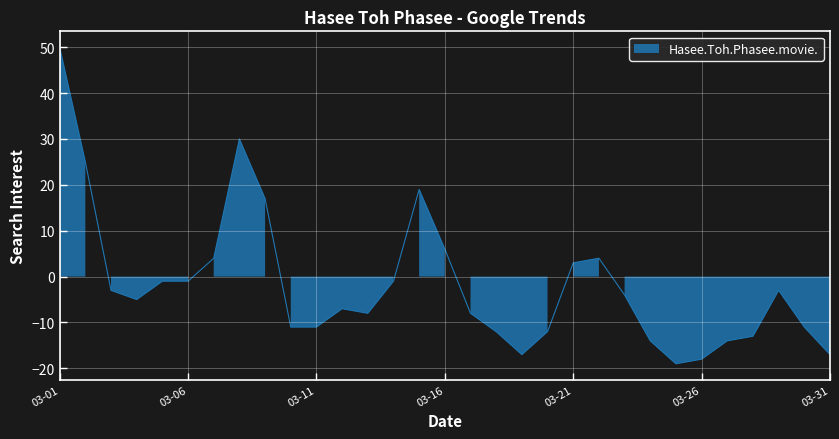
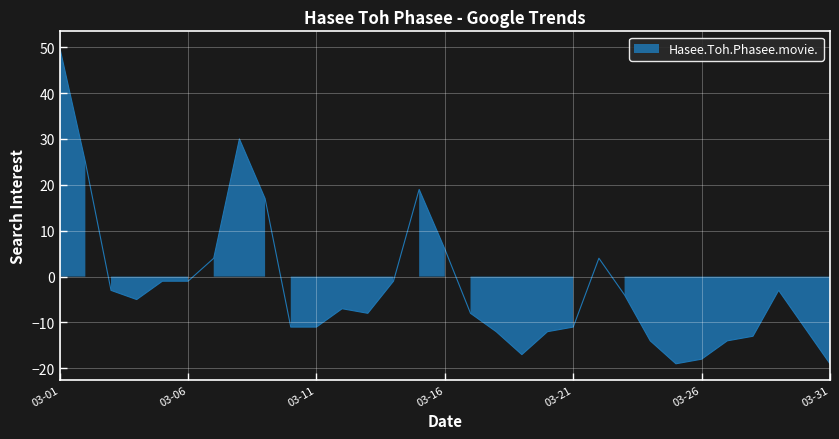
  {
    "03-01": 50,
    "03-06": -1,
    "03-11": -11,
    "03-16": 6,
-   "03-21": 3,
+   "03-21": -11,
    "03-26": -18,
-   "03-31": -17
+   "03-31": -19
  }
